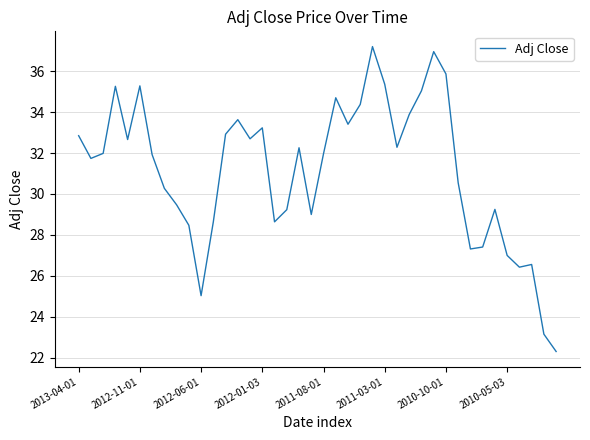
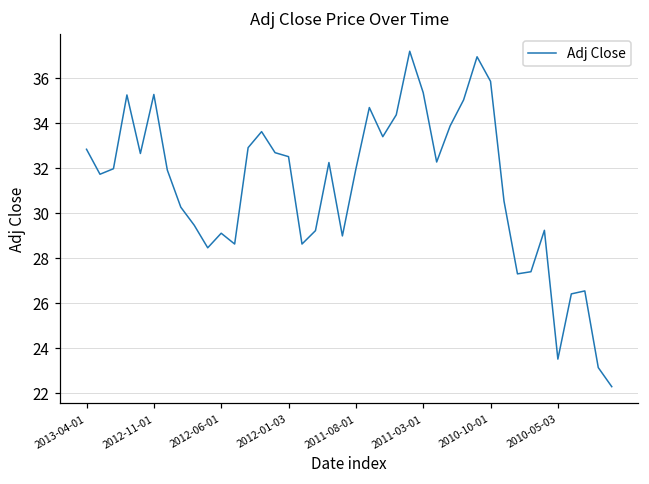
  {
    "2013-04-01": 32.8,
    "2012-11-01": 35.3,
-   "2012-06-01": 25.0,
-   "2012-01-03": 33.2,
+   "2012-06-01": 29.1,
+   "2012-01-03": 32.5,
    "2011-08-01": 32.0,
    "2011-03-01": 35.4,
    "2010-10-01": 35.9,
-   "2010-05-03": 27.0
+   "2010-05-03": 23.5
  }
